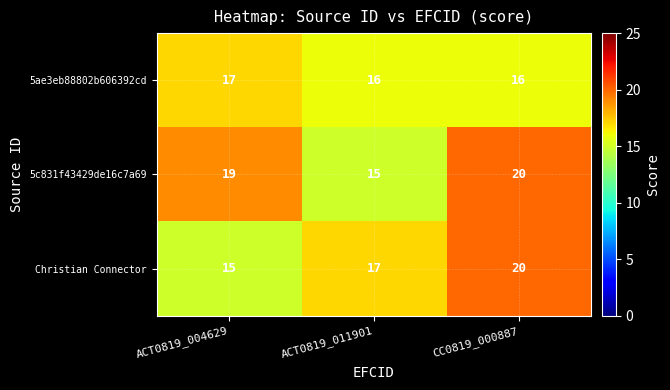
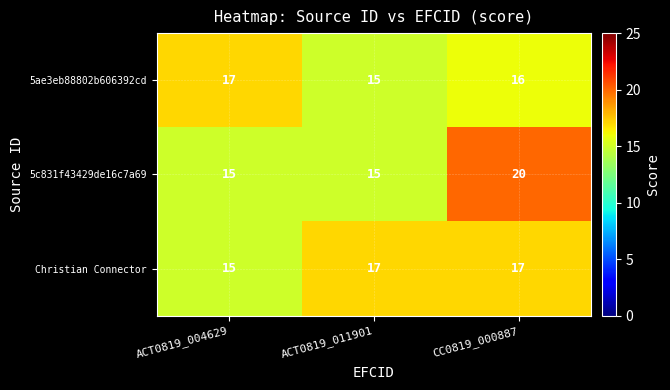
  {
    "5ae3eb88802b606392cd": {
      "ACT0819_004629": 17,
-     "ACT0819_011901": 16,
+     "ACT0819_011901": 15,
      "CC0819_000887": 16
    },
    "5c831f43429de16c7a69": {
-     "ACT0819_004629": 19,
+     "ACT0819_004629": 15,
      "ACT0819_011901": 15,
      "CC0819_000887": 20
    },
    "Christian Connector": {
      "ACT0819_004629": 15,
      "ACT0819_011901": 17,
-     "CC0819_000887": 20
+     "CC0819_000887": 17
    }
  }
